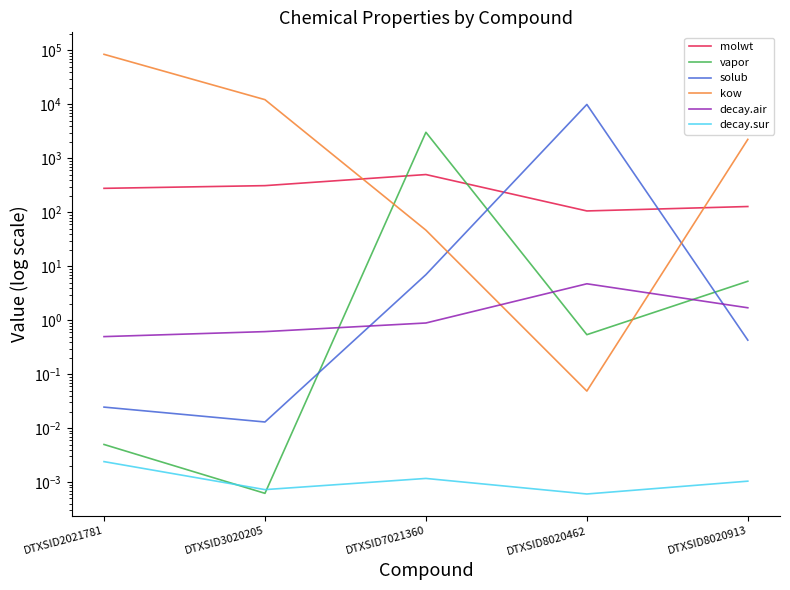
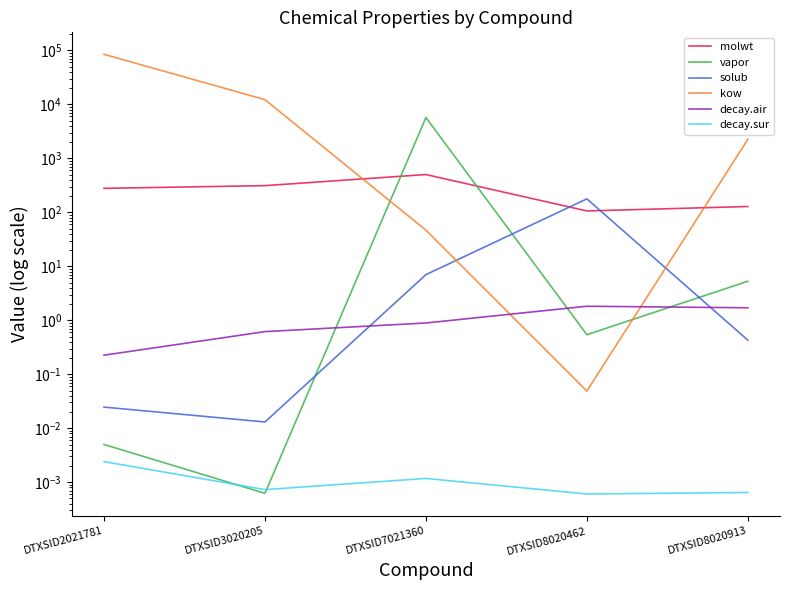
  {
    "molwt": {
      "DTXSID2021781": 300,
      "DTXSID3020205": 300,
      "DTXSID7021360": 500,
      "DTXSID8020462": 110,
      "DTXSID8020913": 130
    },
    "vapor": {
      "DTXSID2021781": 0.005,
      "DTXSID3020205": 0.0006,
-     "DTXSID7021360": 3000,
+     "DTXSID7021360": 6000,
      "DTXSID8020462": 0.5,
      "DTXSID8020913": 5
    },
    "solub": {
      "DTXSID2021781": 0.02,
      "DTXSID3020205": 0.013,
      "DTXSID7021360": 7,
-     "DTXSID8020462": 10000,
+     "DTXSID8020462": 180,
      "DTXSID8020913": 0.4
    },
    "kow": {
      "DTXSID2021781": 80000,
      "DTXSID3020205": 12000,
      "DTXSID7021360": 50,
      "DTXSID8020462": 0.05,
      "DTXSID8020913": 2200
    },
    "decay.air": {
-     "DTXSID2021781": 0.5,
+     "DTXSID2021781": 0.23,
      "DTXSID3020205": 0.6,
      "DTXSID7021360": 0.9,
-     "DTXSID8020462": 5,
+     "DTXSID8020462": 1.8,
      "DTXSID8020913": 1.7
    },
    "decay.sur": {
      "DTXSID2021781": 0.002,
      "DTXSID3020205": 0.0007,
      "DTXSID7021360": 0.0012,
      "DTXSID8020462": 0.0006,
-     "DTXSID8020913": 0.0010
+     "DTXSID8020913": 0.0006
    }
  }
